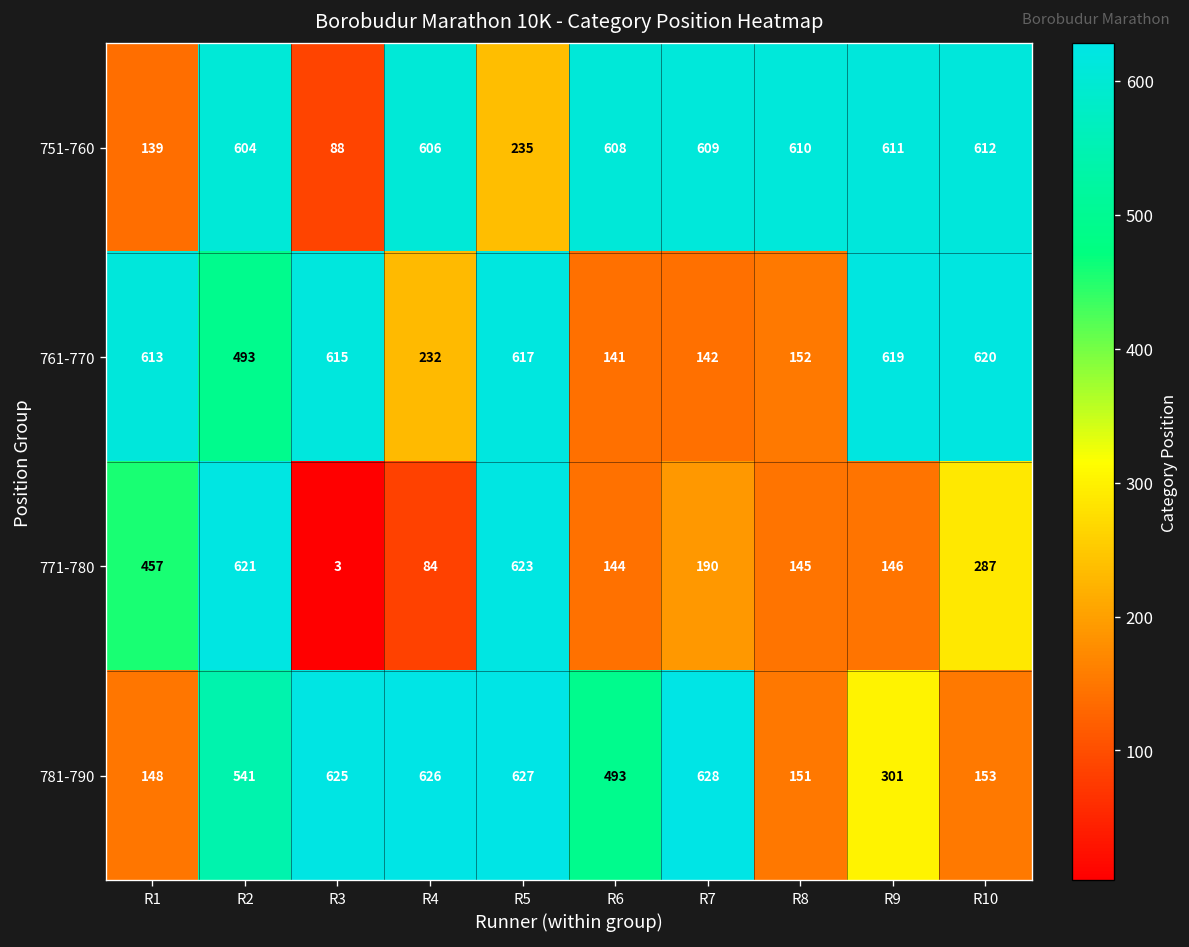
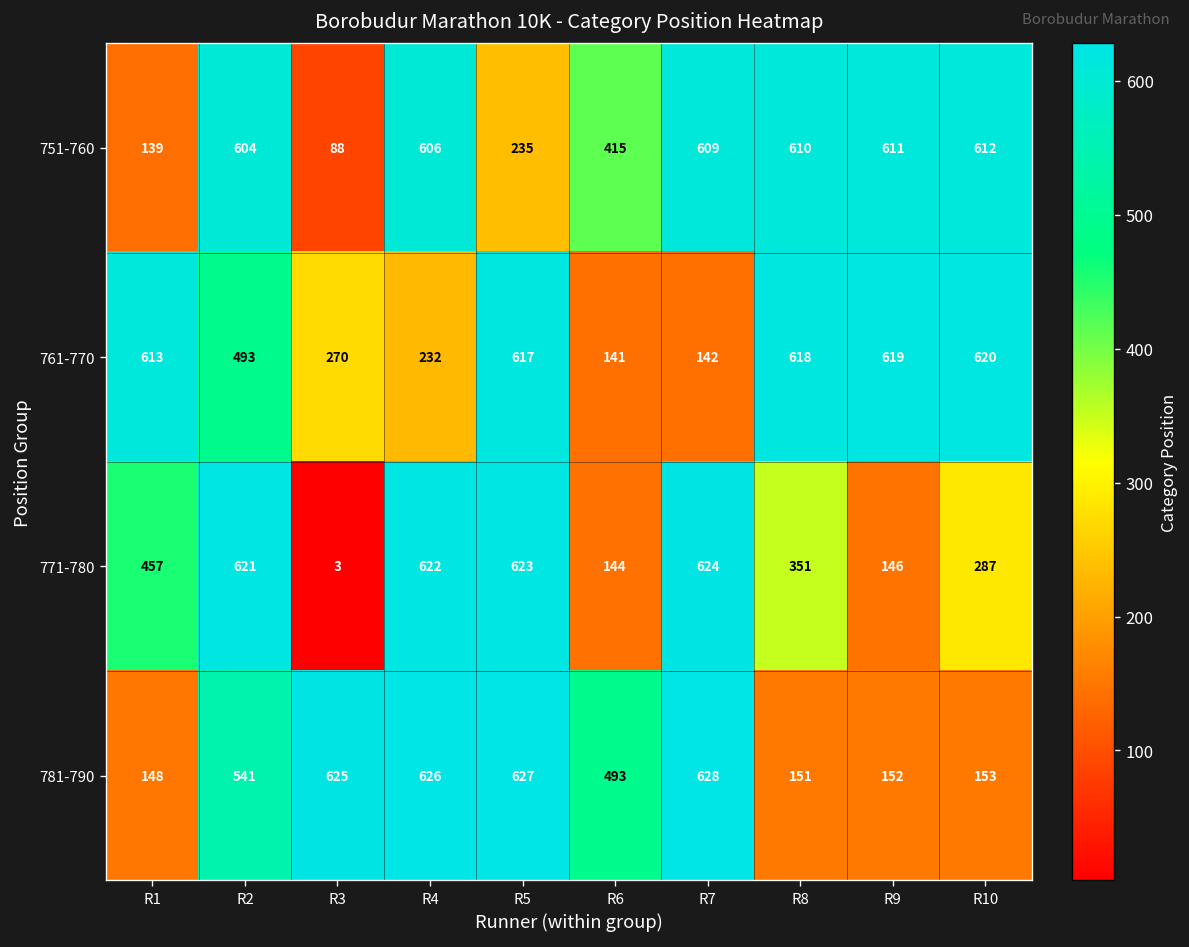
  {
    "751-760": {
      "R1": 139,
      "R2": 604,
      "R3": 88,
      "R4": 606,
      "R5": 235,
-     "R6": 608,
+     "R6": 415,
      "R7": 609,
      "R8": 610,
      "R9": 611,
      "R10": 612
    },
    "761-770": {
      "R1": 613,
      "R2": 493,
-     "R3": 615,
+     "R3": 270,
      "R4": 232,
      "R5": 617,
      "R6": 141,
      "R7": 142,
-     "R8": 152,
+     "R8": 618,
      "R9": 619,
      "R10": 620
    },
    "771-780": {
      "R1": 457,
      "R2": 621,
      "R3": 3,
-     "R4": 84,
+     "R4": 622,
      "R5": 623,
      "R6": 144,
-     "R7": 190,
-     "R8": 145,
+     "R7": 624,
+     "R8": 351,
      "R9": 146,
      "R10": 287
    },
    "781-790": {
      "R1": 148,
      "R2": 541,
      "R3": 625,
      "R4": 626,
      "R5": 627,
      "R6": 493,
      "R7": 628,
      "R8": 151,
-     "R9": 301,
+     "R9": 152,
      "R10": 153
    }
  }
